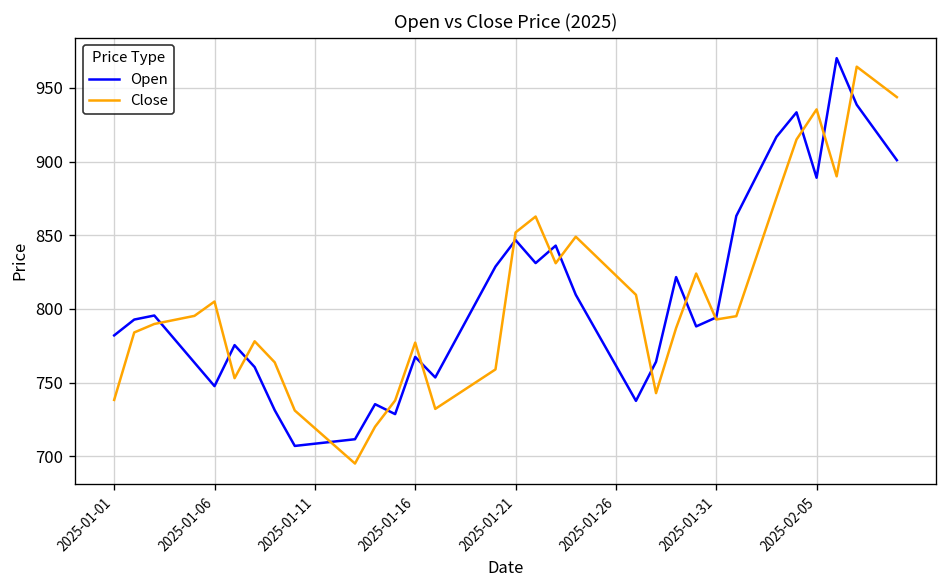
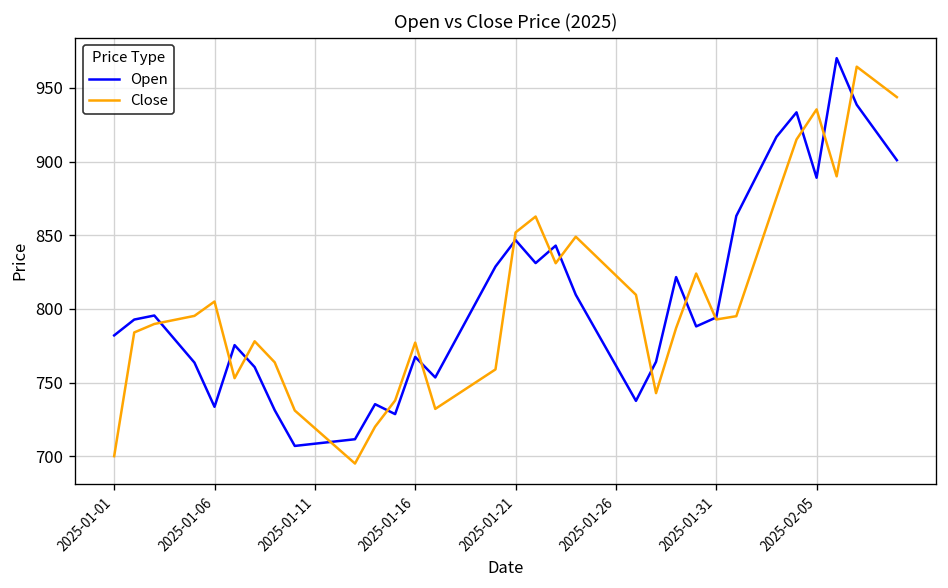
  {
    "Open": {
      "2025-01-01": 782,
-     "2025-01-06": 748,
+     "2025-01-06": 734,
      "2025-01-11": 708,
      "2025-01-16": 767,
      "2025-01-21": 847,
      "2025-01-26": 762,
      "2025-02-05": 889
    },
    "Close": {
-     "2025-01-01": 738,
+     "2025-01-01": 700,
      "2025-01-06": 805,
      "2025-01-11": 719,
      "2025-01-16": 777,
      "2025-01-21": 852,
      "2025-01-26": 823,
      "2025-02-05": 935
    }
  }
